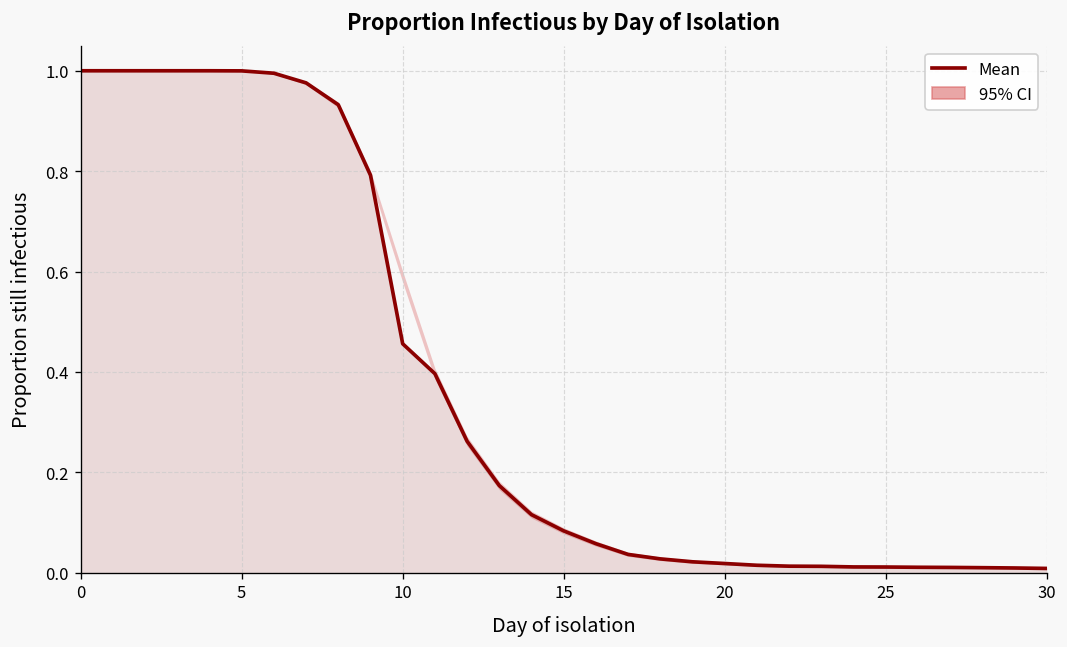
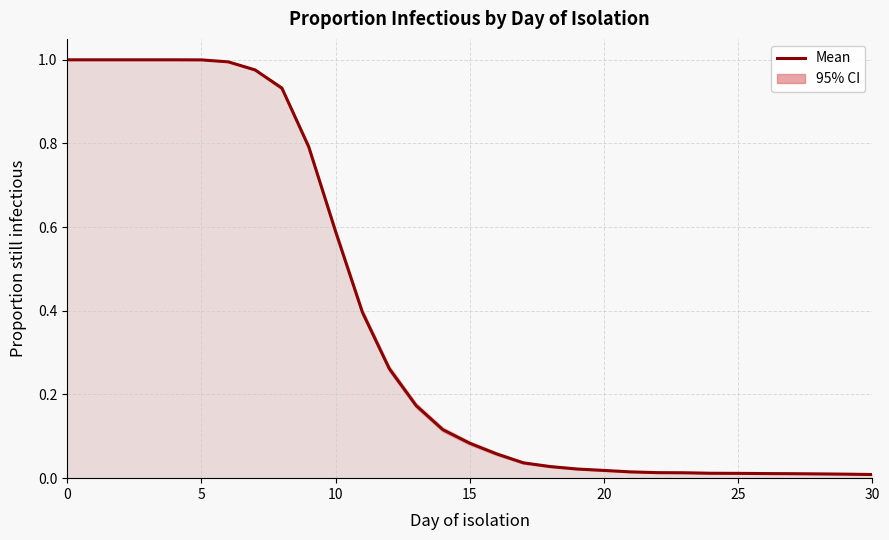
  {
    "Mean": {
-     "10": 0.46,
+     "10": 0.59,
      "15": 0.08
    }
  }
